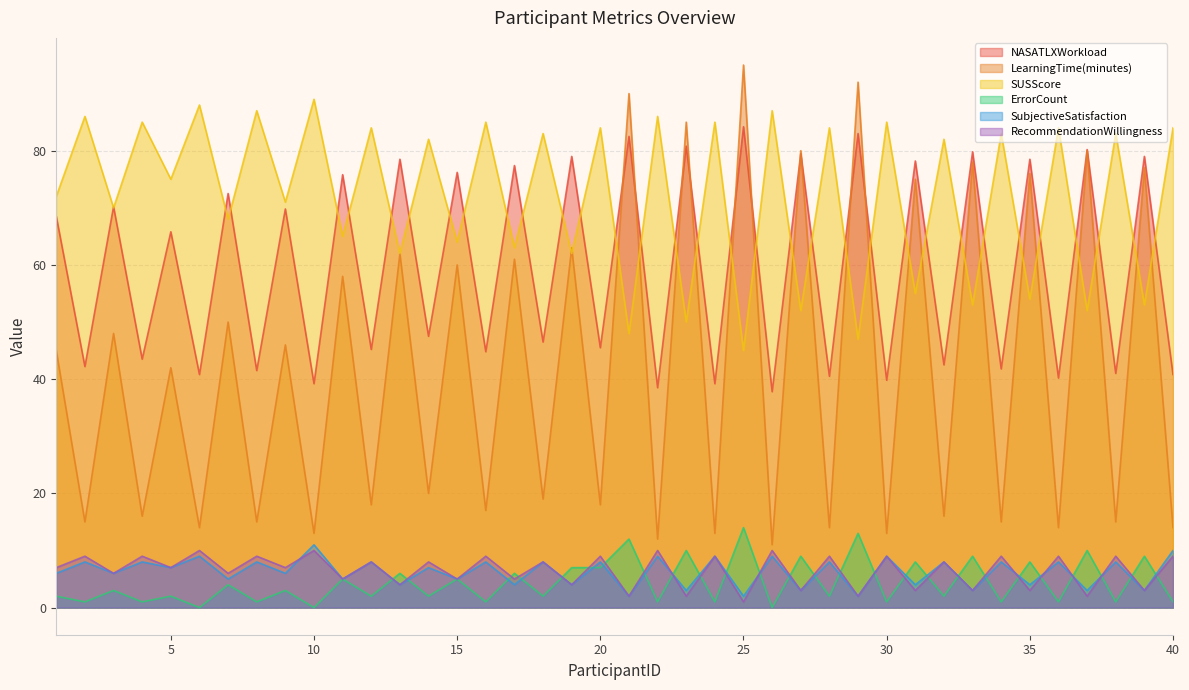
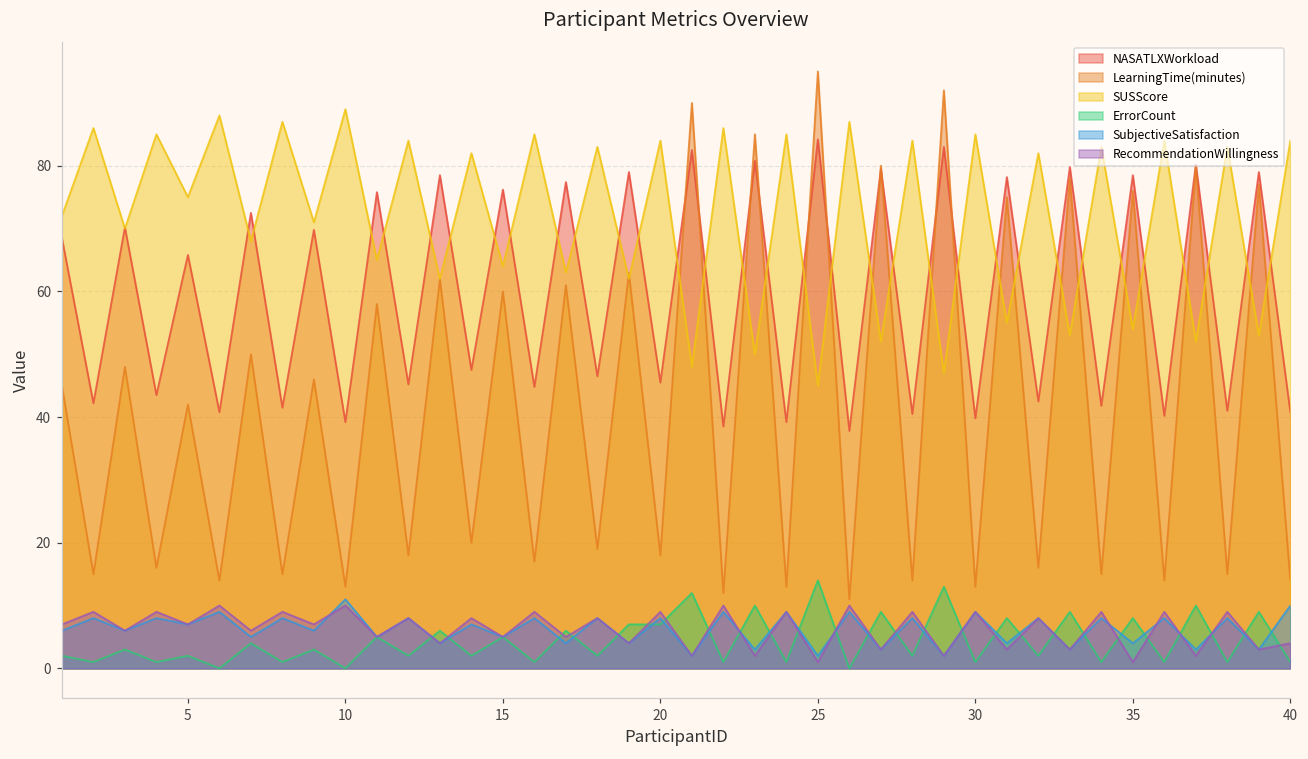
  {
    "ErrorCount": {
      "5": 2,
      "10": 0,
      "20": 7,
      "25": 14,
      "30": 1,
      "35": 8,
      "40": 1
    },
    "SubjectiveSatisfaction": {
      "10": 11,
      "20": 8,
      "25": 2,
      "35": 4,
      "40": 10
    },
    "RecommendationWillingness": {
      "10": 10,
      "20": 9,
      "25": 1,
-     "35": 3,
-     "40": 9
+     "35": 1,
+     "40": 4
    }
  }
